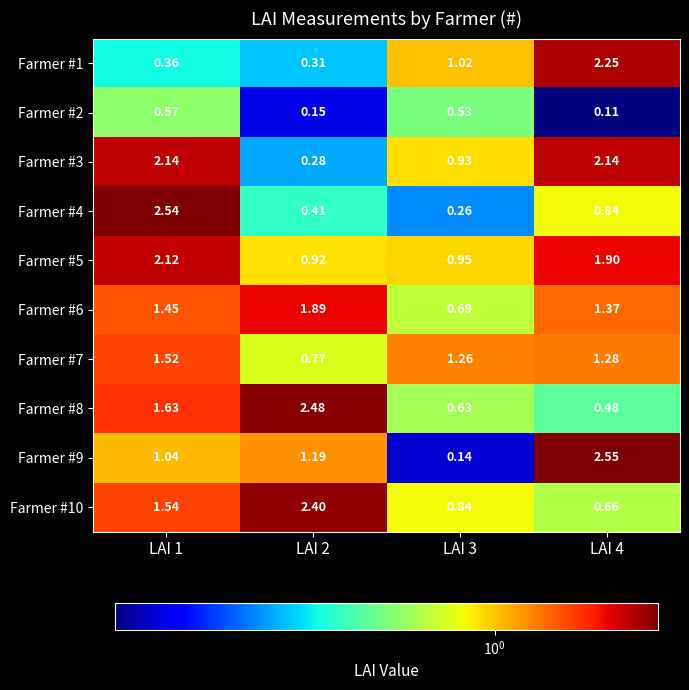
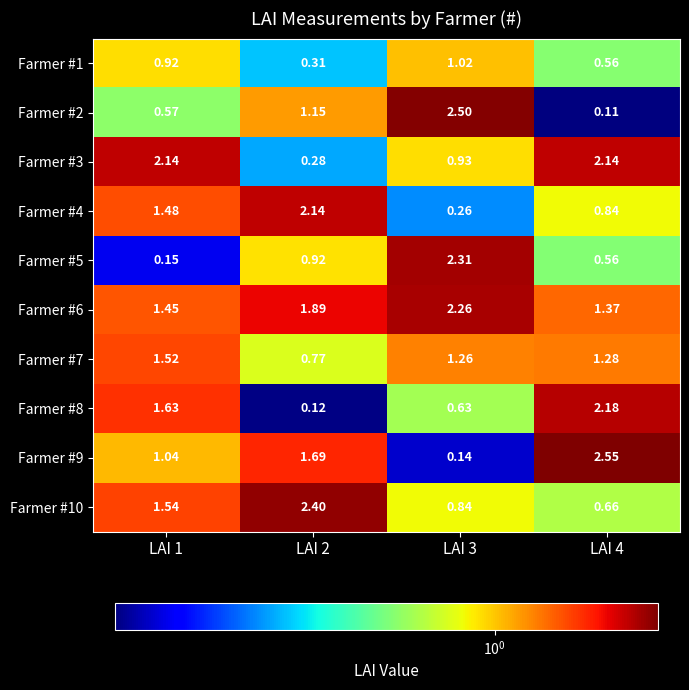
  {
    "Farmer #1": {
-     "LAI 1": 0.36,
+     "LAI 1": 0.92,
      "LAI 2": 0.31,
      "LAI 3": 1.02,
-     "LAI 4": 2.25
+     "LAI 4": 0.56
    },
    "Farmer #2": {
      "LAI 1": 0.57,
-     "LAI 2": 0.15,
-     "LAI 3": 0.53,
+     "LAI 2": 1.15,
+     "LAI 3": 2.50,
      "LAI 4": 0.11
    },
    "Farmer #3": {
      "LAI 1": 2.14,
      "LAI 2": 0.28,
      "LAI 3": 0.93,
      "LAI 4": 2.14
    },
    "Farmer #4": {
-     "LAI 1": 2.54,
-     "LAI 2": 0.41,
+     "LAI 1": 1.48,
+     "LAI 2": 2.14,
      "LAI 3": 0.26,
      "LAI 4": 0.84
    },
    "Farmer #5": {
-     "LAI 1": 2.12,
+     "LAI 1": 0.15,
      "LAI 2": 0.92,
-     "LAI 3": 0.95,
-     "LAI 4": 1.90
+     "LAI 3": 2.31,
+     "LAI 4": 0.56
    },
    "Farmer #6": {
      "LAI 1": 1.45,
      "LAI 2": 1.89,
-     "LAI 3": 0.69,
+     "LAI 3": 2.26,
      "LAI 4": 1.37
    },
    "Farmer #7": {
      "LAI 1": 1.52,
      "LAI 2": 0.77,
      "LAI 3": 1.26,
      "LAI 4": 1.28
    },
    "Farmer #8": {
      "LAI 1": 1.63,
-     "LAI 2": 2.48,
+     "LAI 2": 0.12,
      "LAI 3": 0.63,
-     "LAI 4": 0.48
+     "LAI 4": 2.18
    },
    "Farmer #9": {
      "LAI 1": 1.04,
-     "LAI 2": 1.19,
+     "LAI 2": 1.69,
      "LAI 3": 0.14,
      "LAI 4": 2.55
    },
    "Farmer #10": {
      "LAI 1": 1.54,
      "LAI 2": 2.40,
      "LAI 3": 0.84,
      "LAI 4": 0.66
    }
  }
